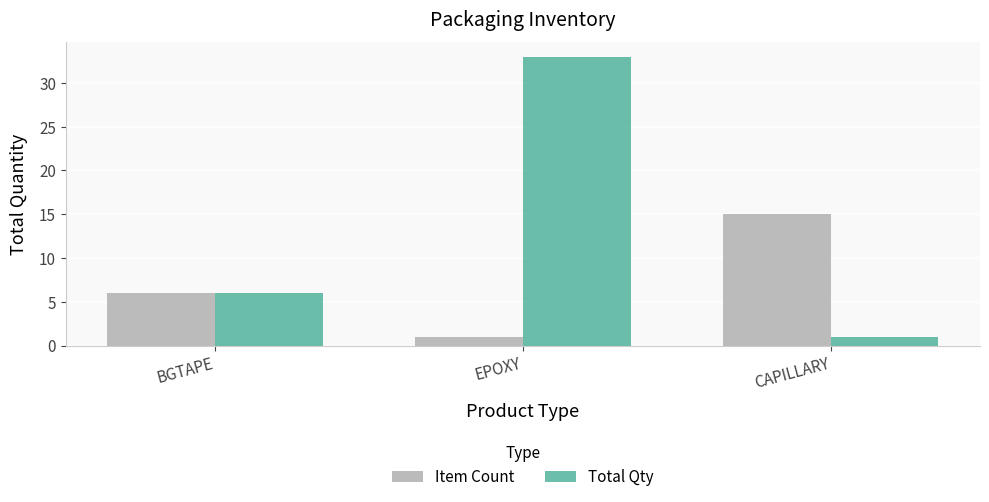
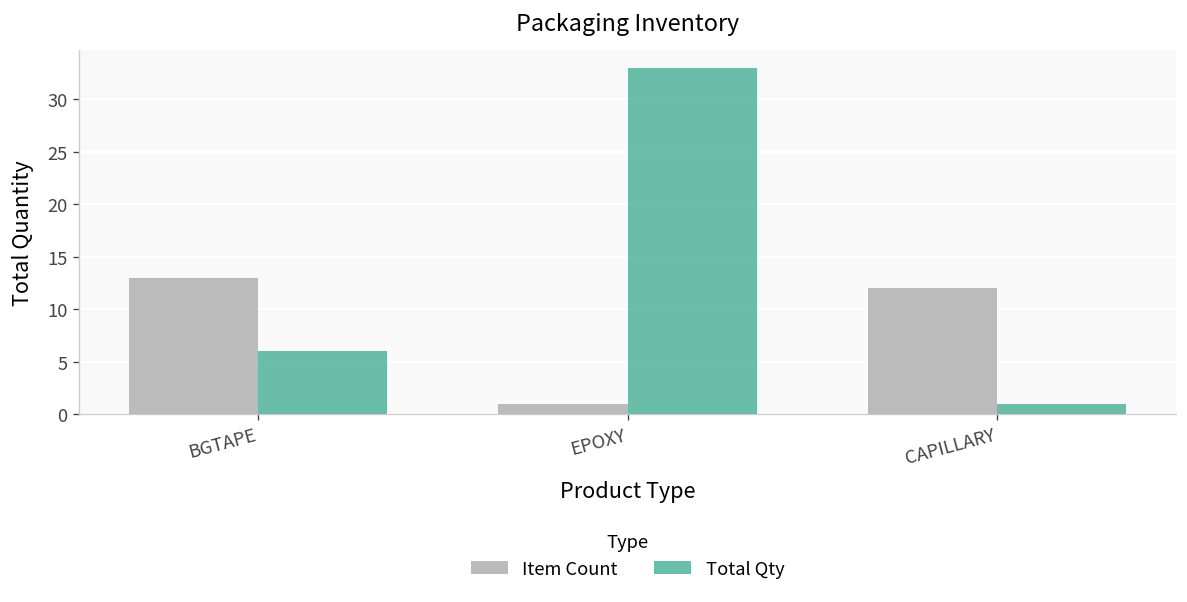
  {
    "Item Count": {
-     "BGTAPE": 6,
+     "BGTAPE": 13,
      "EPOXY": 1,
-     "CAPILLARY": 15
+     "CAPILLARY": 12
    },
    "Total Qty": {
      "BGTAPE": 6,
      "EPOXY": 33,
      "CAPILLARY": 1
    }
  }
